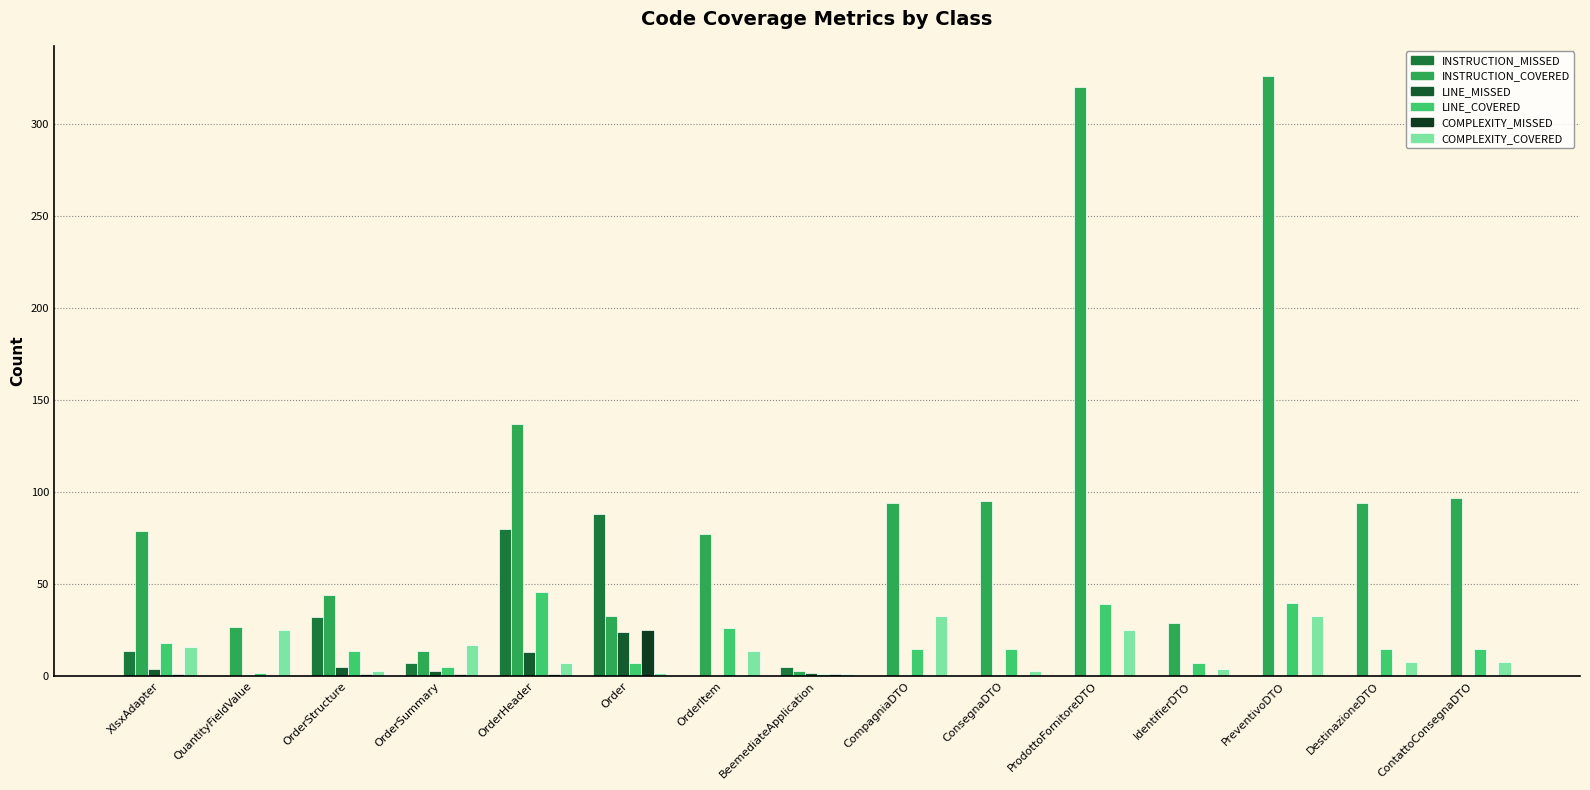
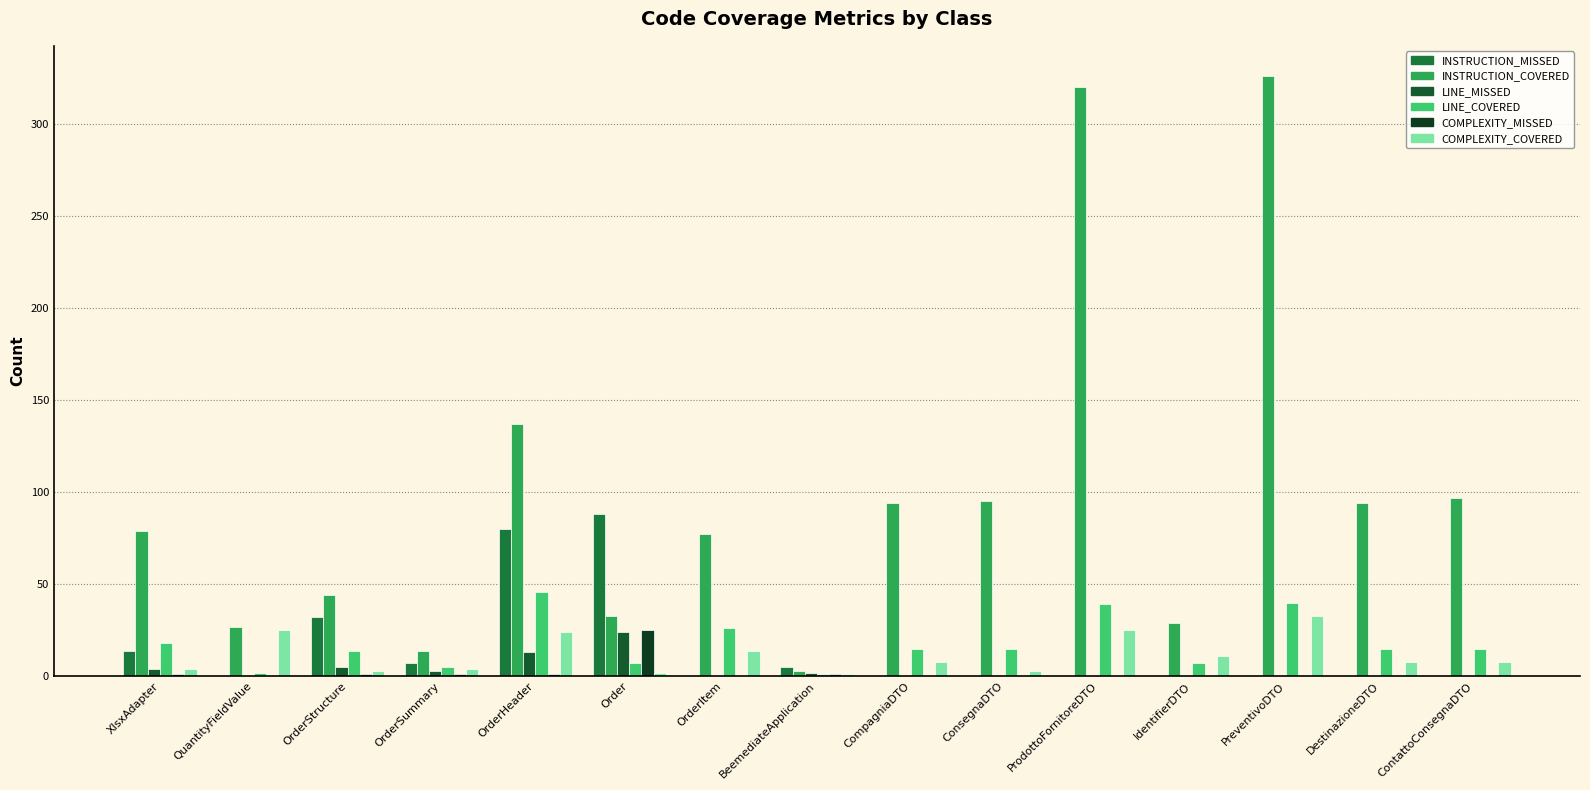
  {
    "COMPLEXITY_COVERED": {
-     "XlsxAdapter": 16,
+     "XlsxAdapter": 4,
      "QuantityFieldValue": 25,
      "OrderStructure": 3,
-     "OrderSummary": 17,
-     "OrderHeader": 7,
+     "OrderSummary": 4,
+     "OrderHeader": 24,
      "Order": 2,
      "OrderItem": 14,
-     "CompagniaDTO": 33,
+     "CompagniaDTO": 8,
      "ConsegnaDTO": 3,
      "ProdottoFornitoreDTO": 25,
-     "IdentifierDTO": 4,
+     "IdentifierDTO": 11,
      "PreventivoDTO": 33,
      "DestinazioneDTO": 8,
      "ContattoConsegnaDTO": 8
    }
  }
